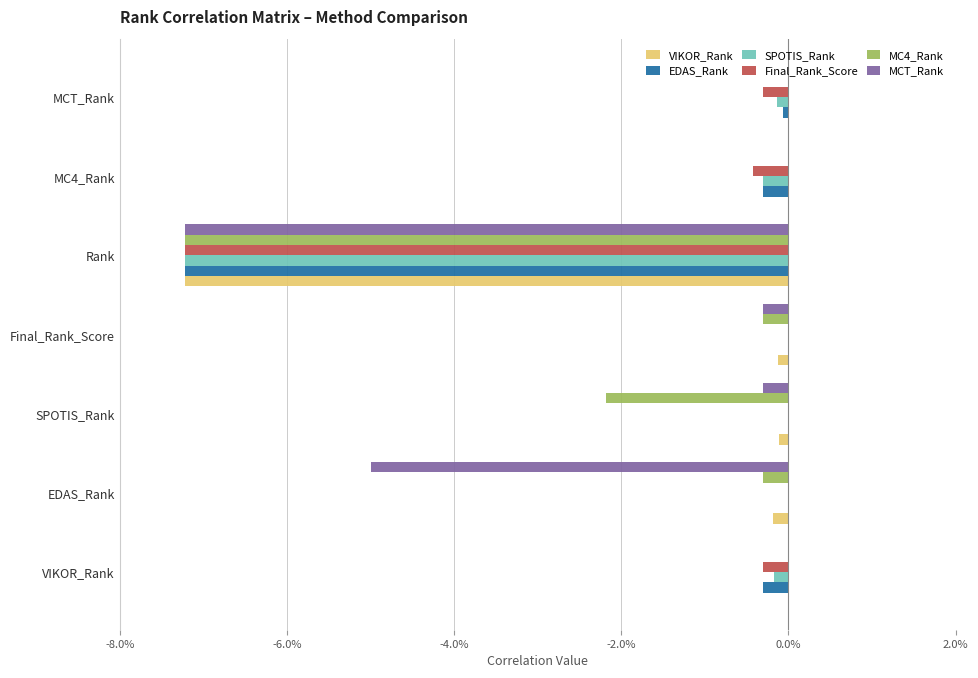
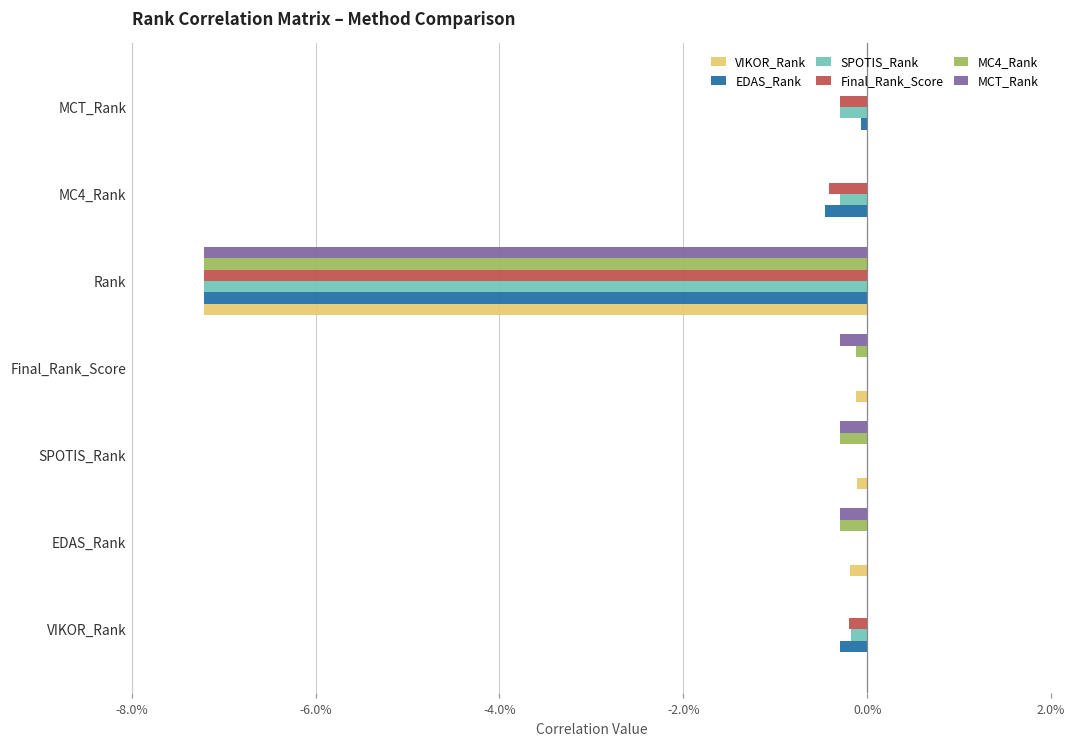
  {
    "VIKOR_Rank": {
      "MCT_Rank": "0.0%",
      "MC4_Rank": "0.0%",
      "Rank": "-7.2%",
      "Final_Rank_Score": "-0.1%",
      "SPOTIS_Rank": "-0.1%",
      "EDAS_Rank": "-0.2%",
      "VIKOR_Rank": "0.0%"
    },
    "EDAS_Rank": {
      "MCT_Rank": "-0.1%",
-     "MC4_Rank": "-0.3%",
+     "MC4_Rank": "-0.5%",
      "Rank": "-7.2%",
      "Final_Rank_Score": "0.0%",
      "SPOTIS_Rank": "0.0%",
      "EDAS_Rank": "0.0%",
      "VIKOR_Rank": "-0.3%"
    },
    "SPOTIS_Rank": {
-     "MCT_Rank": "-0.1%",
+     "MCT_Rank": "-0.3%",
      "MC4_Rank": "-0.3%",
      "Rank": "-7.2%",
      "Final_Rank_Score": "0.0%",
      "SPOTIS_Rank": "0.0%",
      "EDAS_Rank": "0.0%",
      "VIKOR_Rank": "-0.2%"
    },
    "Final_Rank_Score": {
      "MCT_Rank": "-0.3%",
      "MC4_Rank": "-0.4%",
      "Rank": "-7.2%",
      "Final_Rank_Score": "0.0%",
      "SPOTIS_Rank": "0.0%",
      "EDAS_Rank": "0.0%",
-     "VIKOR_Rank": "-0.3%"
+     "VIKOR_Rank": "-0.2%"
    },
    "MC4_Rank": {
      "MCT_Rank": "0.0%",
      "MC4_Rank": "0.0%",
      "Rank": "-7.2%",
-     "Final_Rank_Score": "-0.3%",
-     "SPOTIS_Rank": "-2.2%",
+     "Final_Rank_Score": "-0.1%",
+     "SPOTIS_Rank": "-0.3%",
      "EDAS_Rank": "-0.3%",
      "VIKOR_Rank": "0.0%"
    },
    "MCT_Rank": {
      "MCT_Rank": "0.0%",
      "MC4_Rank": "0.0%",
      "Rank": "-7.2%",
      "Final_Rank_Score": "-0.3%",
      "SPOTIS_Rank": "-0.3%",
-     "EDAS_Rank": "-5.0%",
+     "EDAS_Rank": "-0.3%",
      "VIKOR_Rank": "0.0%"
    }
  }
